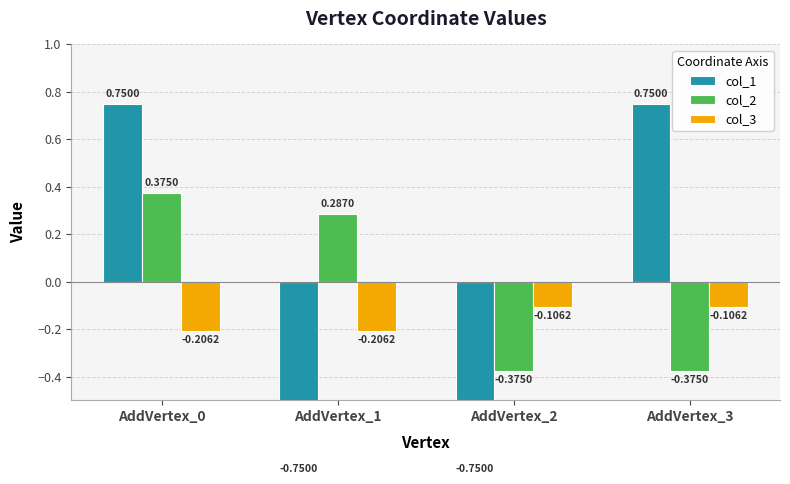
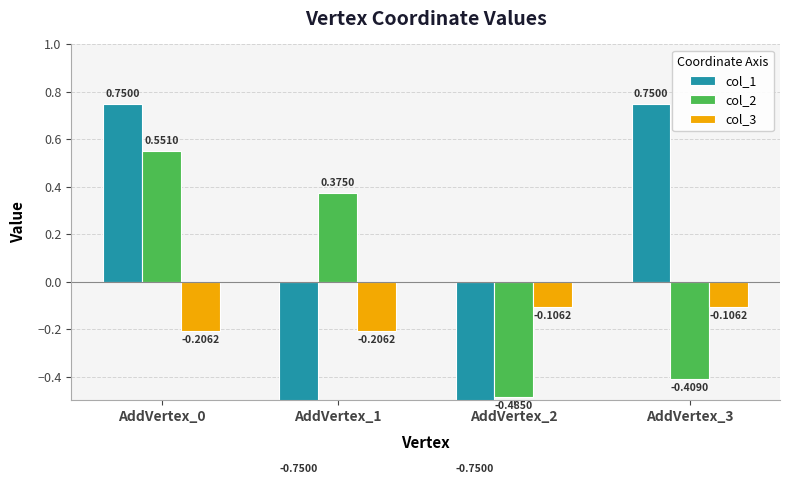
  {
    "col_1": {
      "AddVertex_0": 0.7500,
      "AddVertex_3": 0.7500
    },
    "col_2": {
-     "AddVertex_0": 0.3750,
-     "AddVertex_1": 0.2870,
-     "AddVertex_2": -0.3750,
-     "AddVertex_3": -0.3750
+     "AddVertex_0": 0.5510,
+     "AddVertex_1": 0.3750,
+     "AddVertex_2": -0.4850,
+     "AddVertex_3": -0.4090
    },
    "col_3": {
      "AddVertex_0": -0.2062,
      "AddVertex_1": -0.2062,
      "AddVertex_2": -0.1062,
      "AddVertex_3": -0.1062
    }
  }
